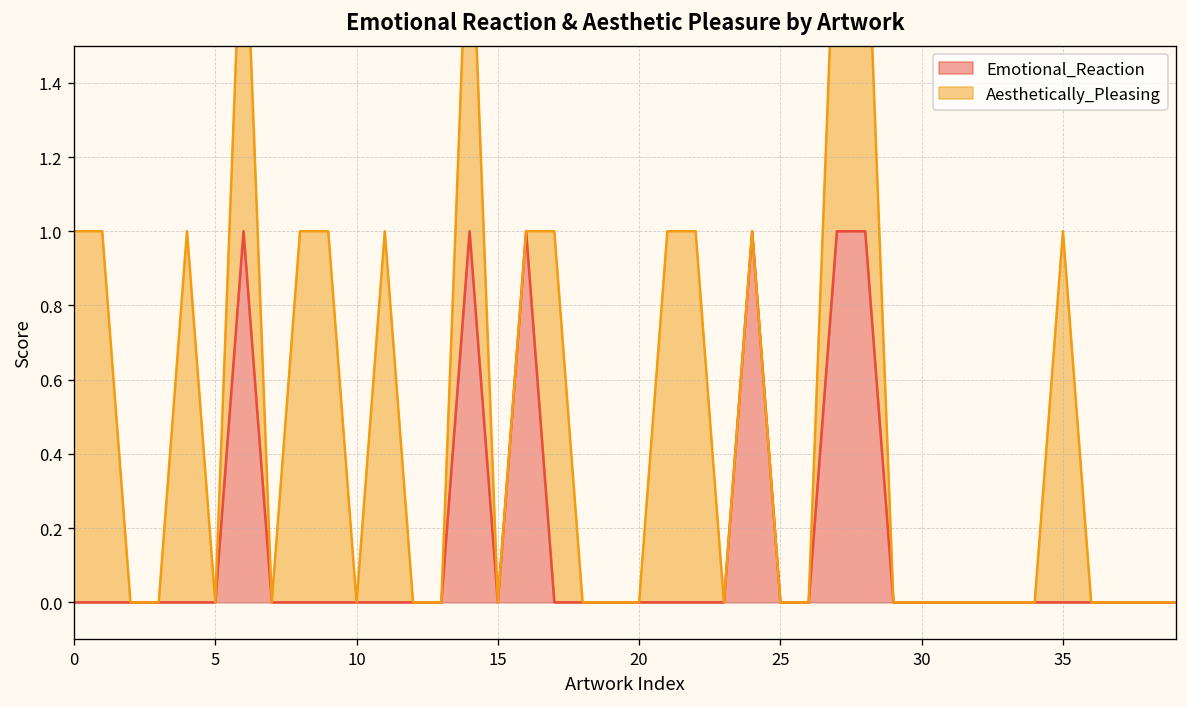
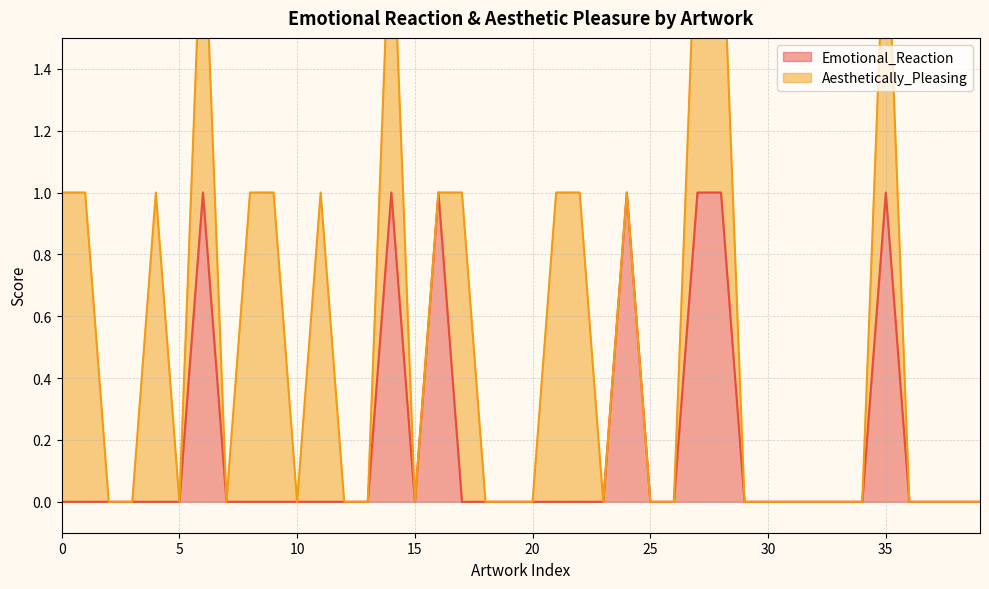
  {
    "Emotional_Reaction": {
      "0": 0,
-     "35": 0
+     "35": 1
    },
    "Aesthetically_Pleasing": {
      "0": 1
    }
  }
